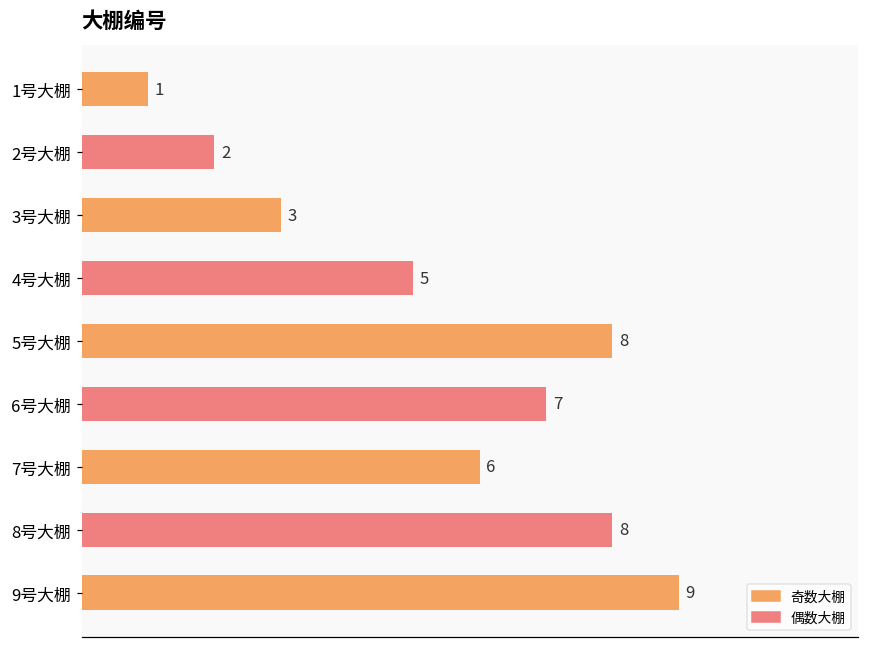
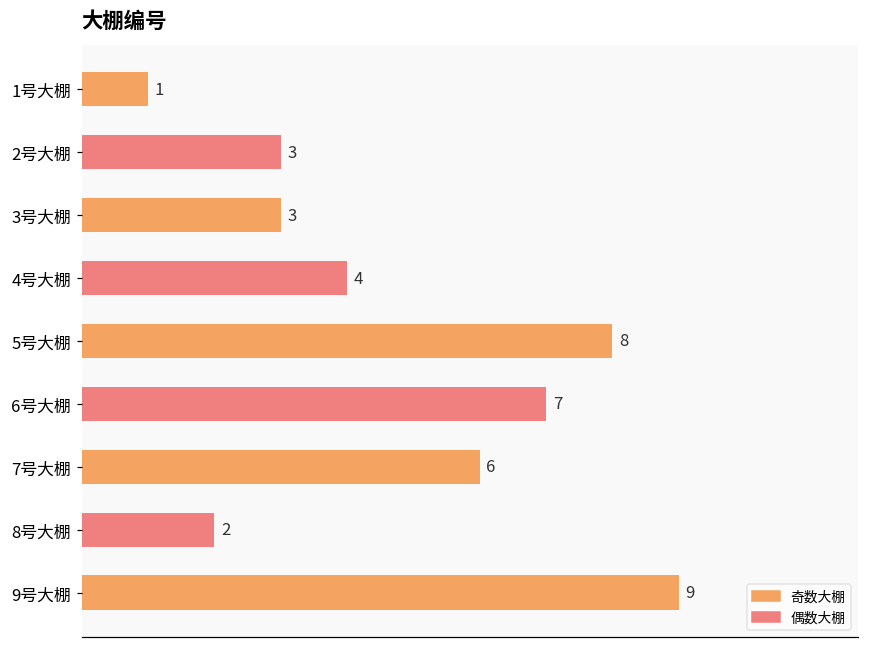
  {
    "1号大棚": 1,
-   "2号大棚": 2,
+   "2号大棚": 3,
    "3号大棚": 3,
-   "4号大棚": 5,
+   "4号大棚": 4,
    "5号大棚": 8,
    "6号大棚": 7,
    "7号大棚": 6,
-   "8号大棚": 8,
+   "8号大棚": 2,
    "9号大棚": 9
  }
